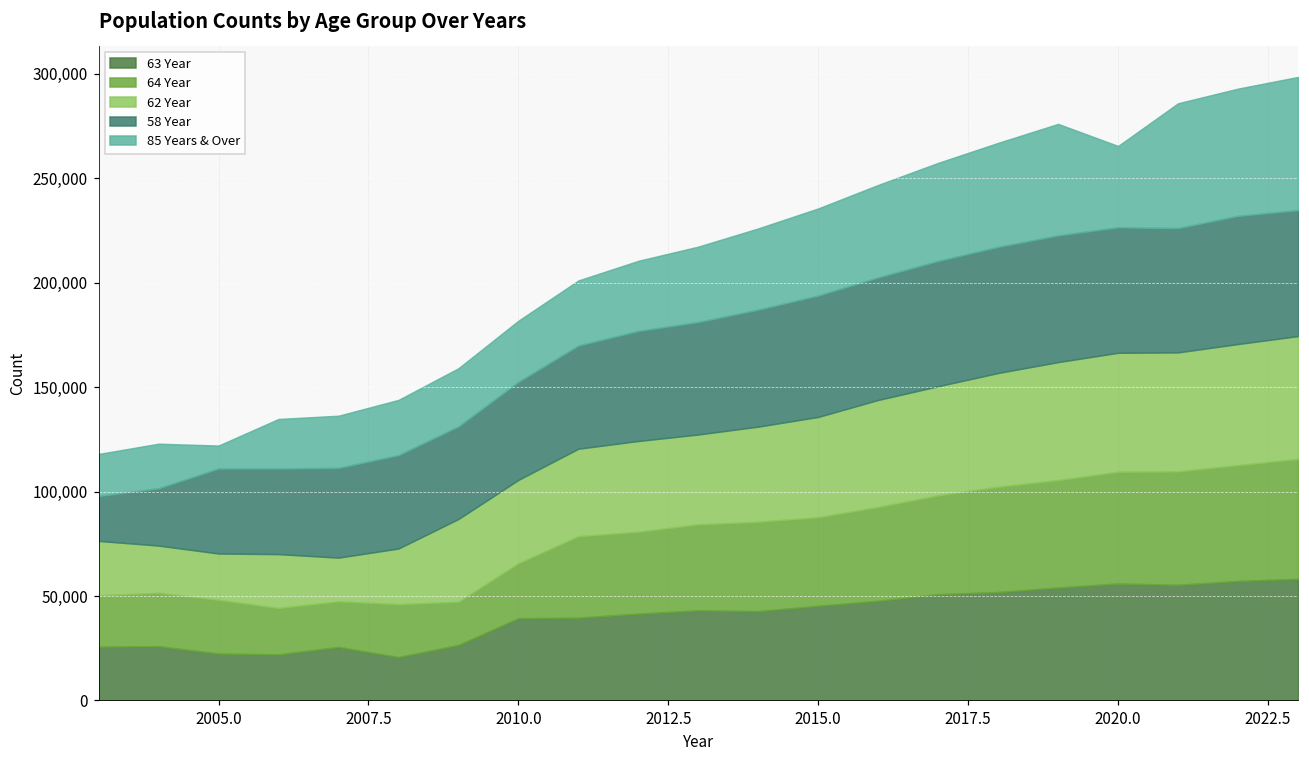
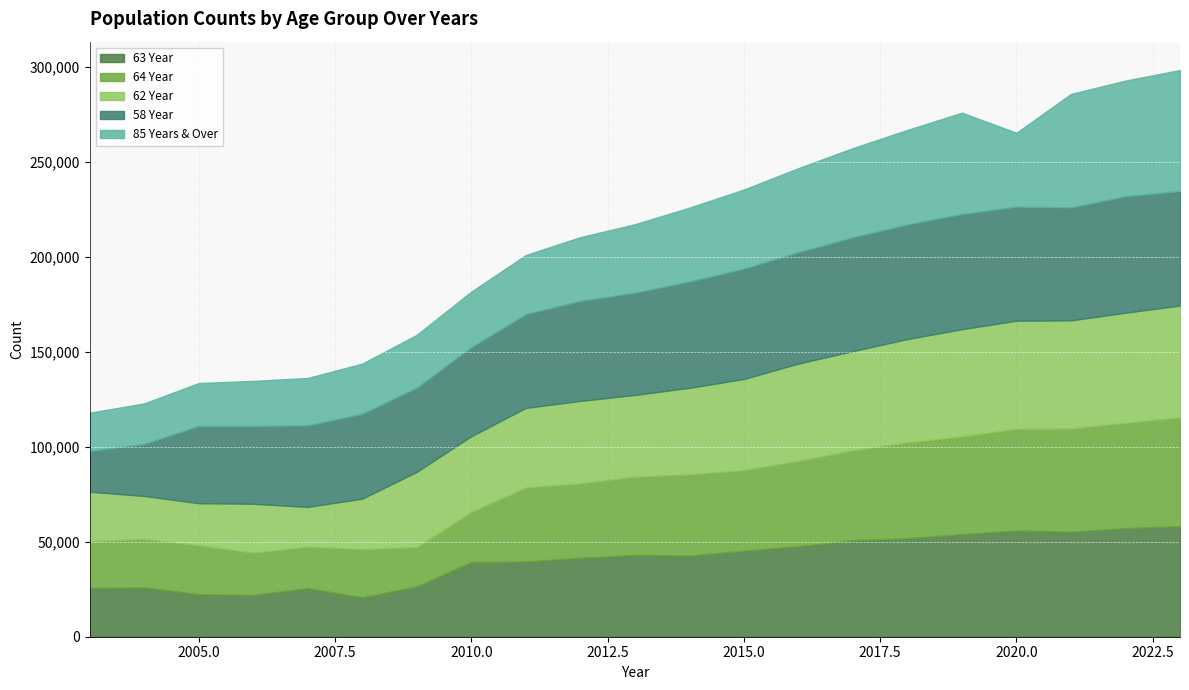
  {
    "85 Years & Over": {
-     "2005.0": "11,000",
+     "2005.0": "23,000",
      "2010.0": "29,000",
      "2015.0": "42,000",
      "2020.0": "39,000"
    }
  }
